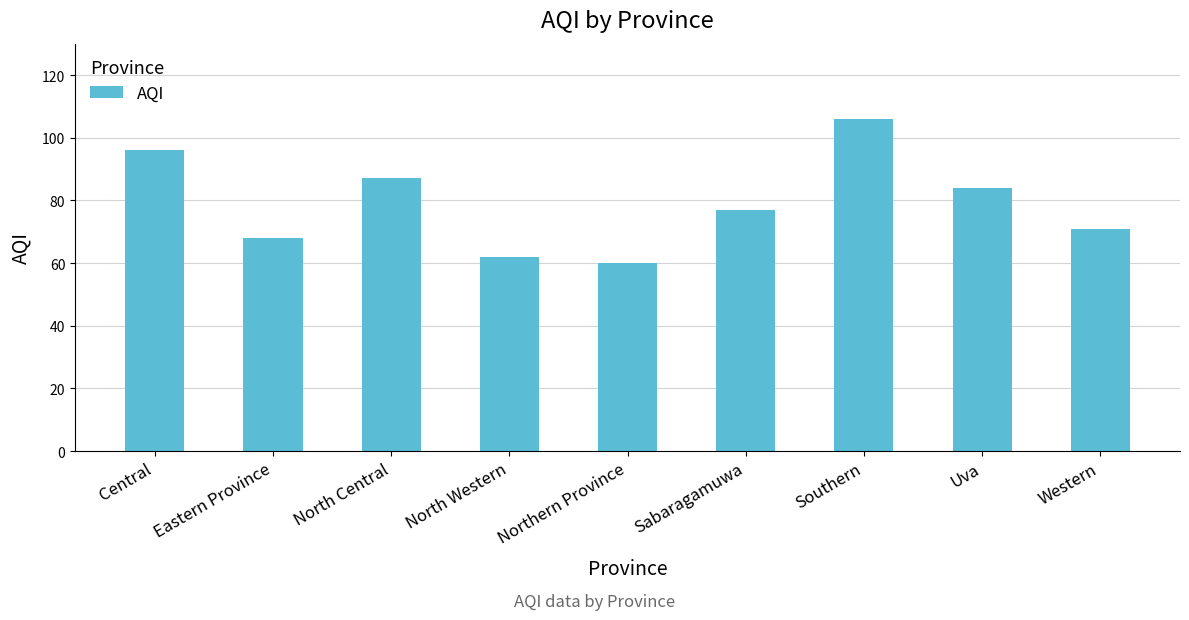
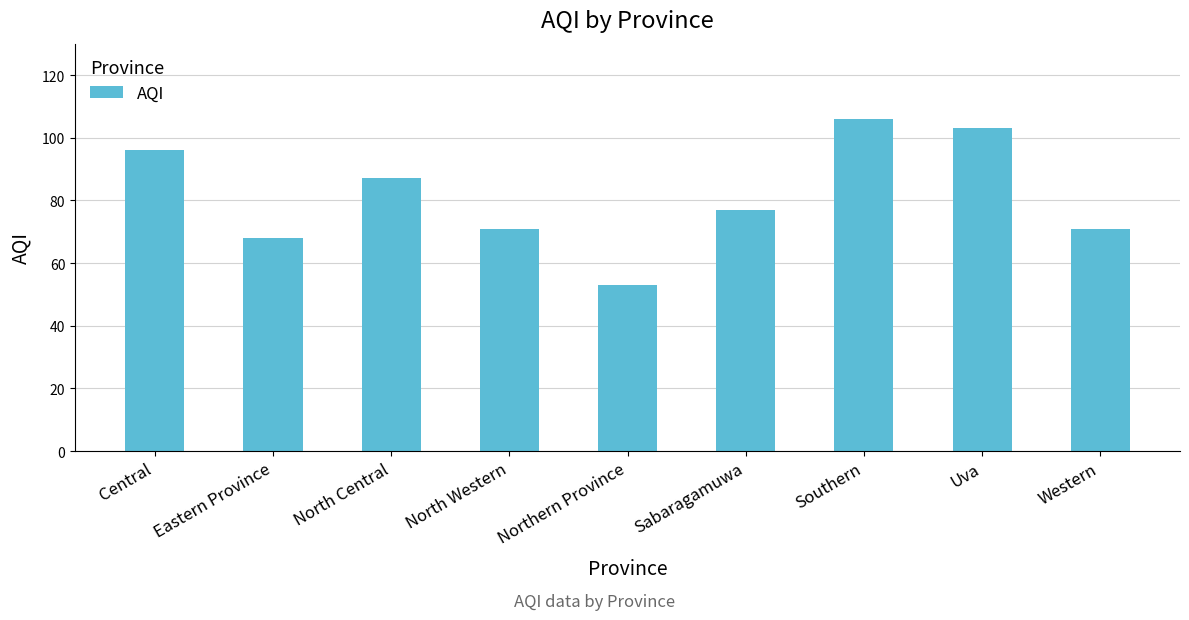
  {
    "Central": 96,
    "Eastern Province": 68,
    "North Central": 87,
-   "North Western": 62,
-   "Northern Province": 60,
+   "North Western": 71,
+   "Northern Province": 53,
    "Sabaragamuwa": 77,
    "Southern": 106,
-   "Uva": 84,
+   "Uva": 103,
    "Western": 71
  }
